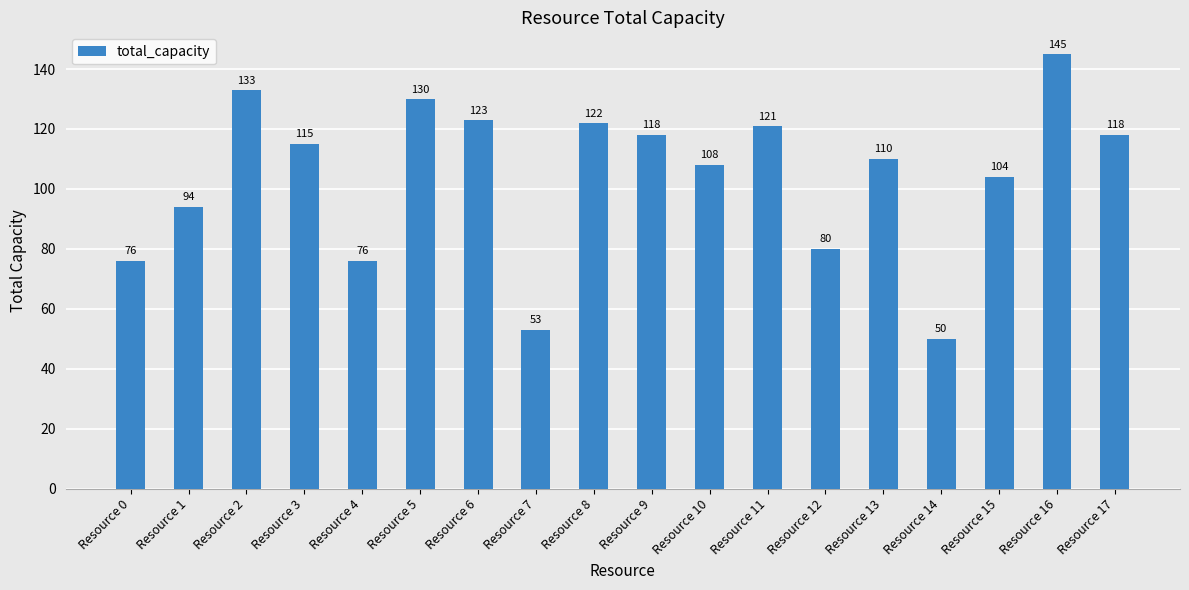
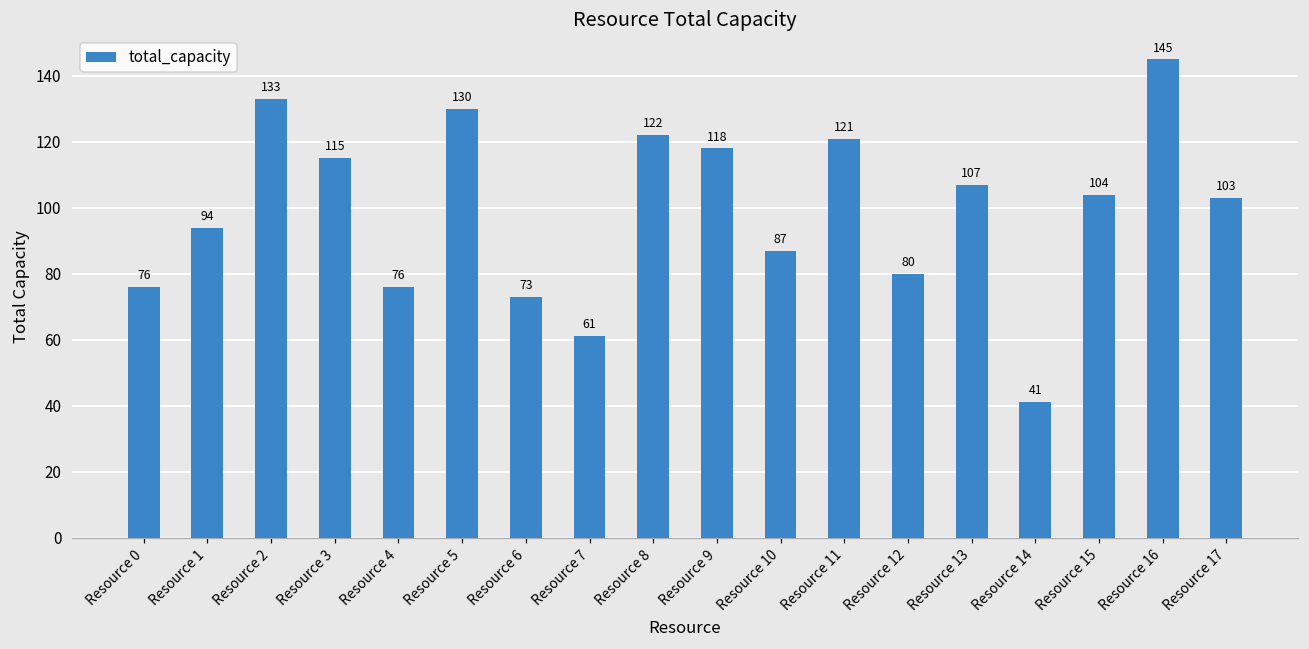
  {
    "Resource 0": 76,
    "Resource 1": 94,
    "Resource 2": 133,
    "Resource 3": 115,
    "Resource 4": 76,
    "Resource 5": 130,
-   "Resource 6": 123,
-   "Resource 7": 53,
+   "Resource 6": 73,
+   "Resource 7": 61,
    "Resource 8": 122,
    "Resource 9": 118,
-   "Resource 10": 108,
+   "Resource 10": 87,
    "Resource 11": 121,
    "Resource 12": 80,
-   "Resource 13": 110,
-   "Resource 14": 50,
+   "Resource 13": 107,
+   "Resource 14": 41,
    "Resource 15": 104,
    "Resource 16": 145,
-   "Resource 17": 118
+   "Resource 17": 103
  }
